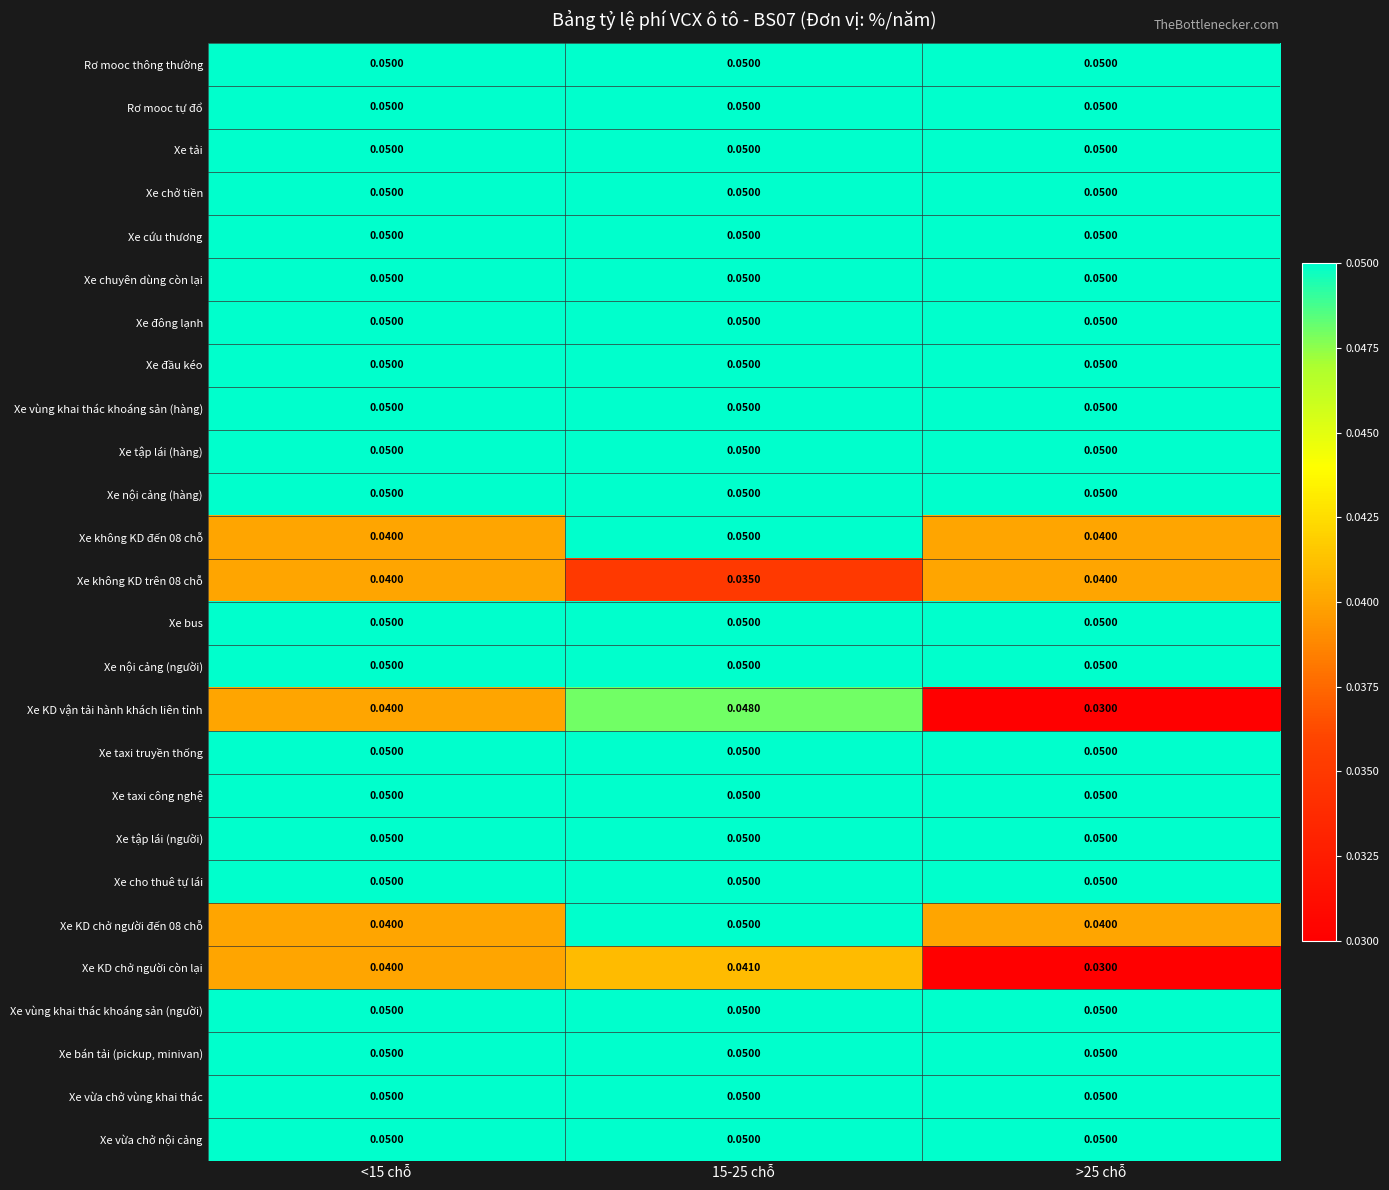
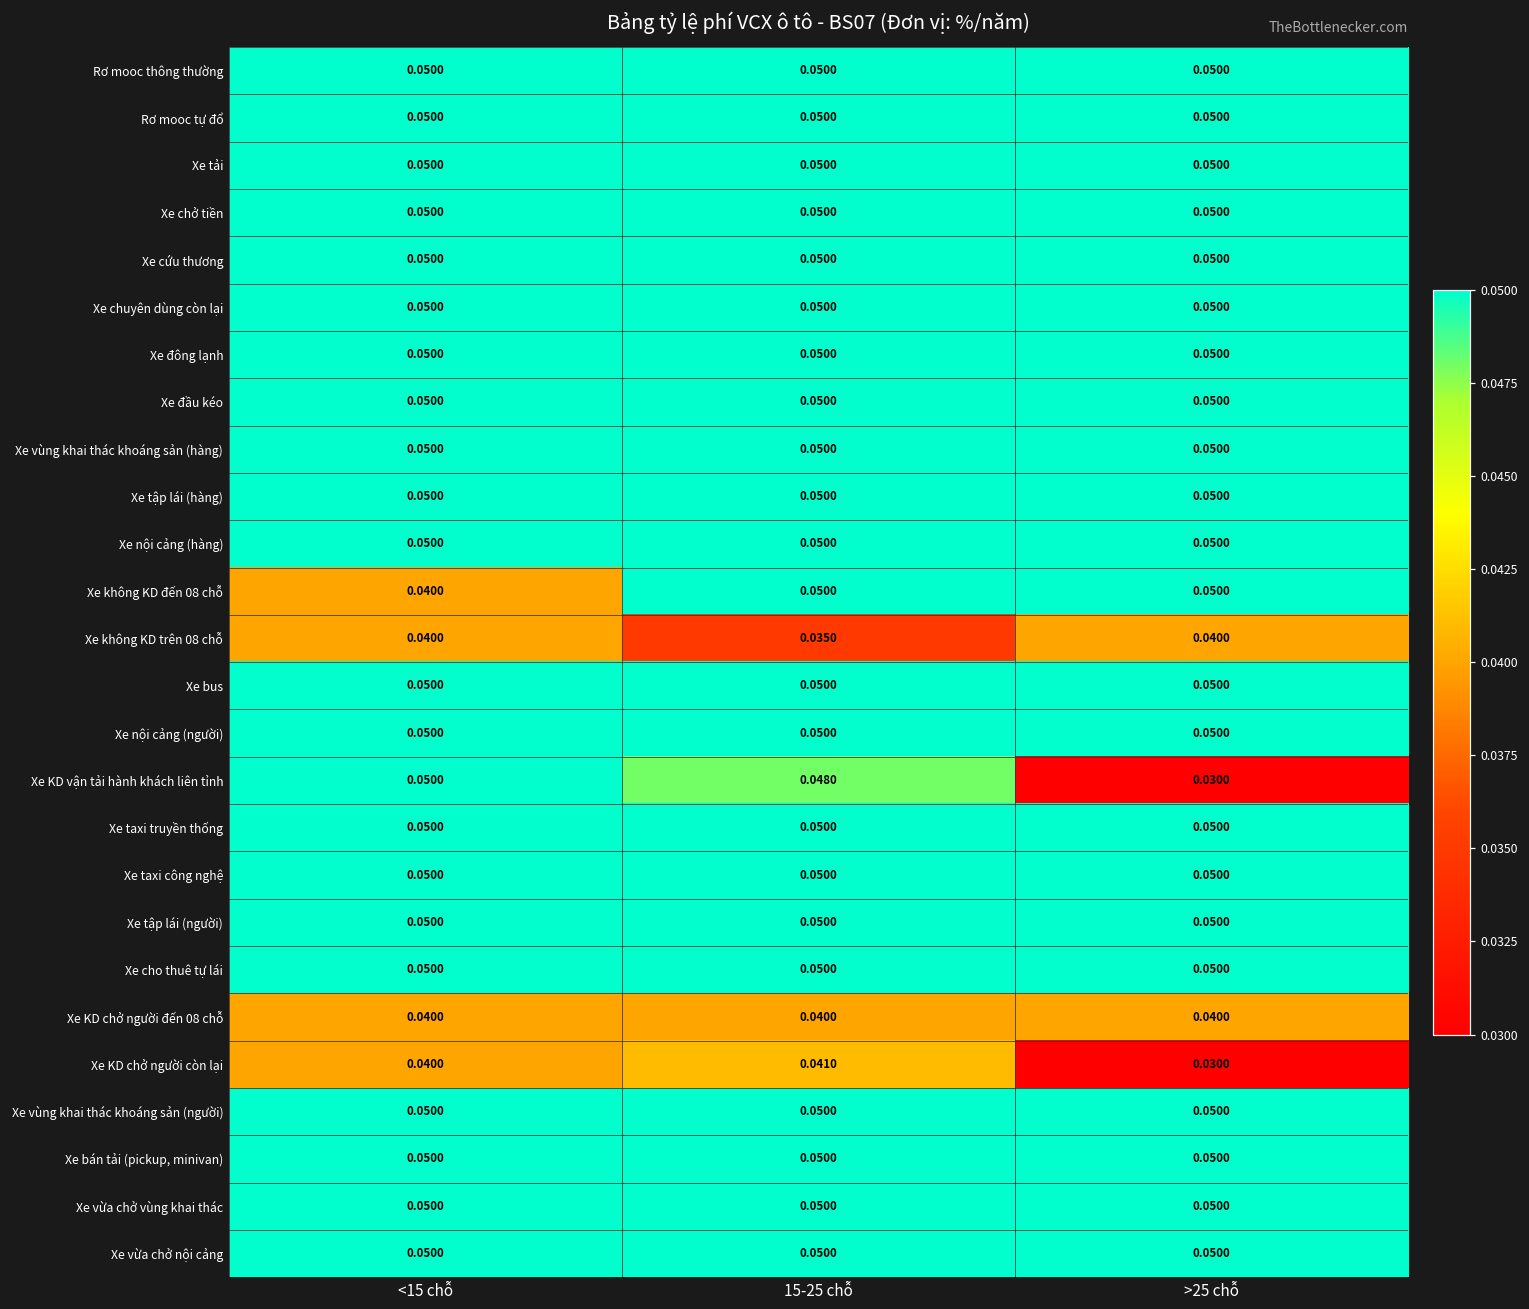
  {
    "Rơ mooc thông thường": {
      "<15 chỗ": 0.0500,
      "15-25 chỗ": 0.0500,
      ">25 chỗ": 0.0500
    },
    "Rơ mooc tự đổ": {
      "<15 chỗ": 0.0500,
      "15-25 chỗ": 0.0500,
      ">25 chỗ": 0.0500
    },
    "Xe tải": {
      "<15 chỗ": 0.0500,
      "15-25 chỗ": 0.0500,
      ">25 chỗ": 0.0500
    },
    "Xe chở tiền": {
      "<15 chỗ": 0.0500,
      "15-25 chỗ": 0.0500,
      ">25 chỗ": 0.0500
    },
    "Xe cứu thương": {
      "<15 chỗ": 0.0500,
      "15-25 chỗ": 0.0500,
      ">25 chỗ": 0.0500
    },
    "Xe chuyên dùng còn lại": {
      "<15 chỗ": 0.0500,
      "15-25 chỗ": 0.0500,
      ">25 chỗ": 0.0500
    },
    "Xe đông lạnh": {
      "<15 chỗ": 0.0500,
      "15-25 chỗ": 0.0500,
      ">25 chỗ": 0.0500
    },
    "Xe đầu kéo": {
      "<15 chỗ": 0.0500,
      "15-25 chỗ": 0.0500,
      ">25 chỗ": 0.0500
    },
    "Xe vùng khai thác khoáng sản (hàng)": {
      "<15 chỗ": 0.0500,
      "15-25 chỗ": 0.0500,
      ">25 chỗ": 0.0500
    },
    "Xe tập lái (hàng)": {
      "<15 chỗ": 0.0500,
      "15-25 chỗ": 0.0500,
      ">25 chỗ": 0.0500
    },
    "Xe nội cảng (hàng)": {
      "<15 chỗ": 0.0500,
      "15-25 chỗ": 0.0500,
      ">25 chỗ": 0.0500
    },
    "Xe không KD đến 08 chỗ": {
      "<15 chỗ": 0.0400,
      "15-25 chỗ": 0.0500,
-     ">25 chỗ": 0.0400
+     ">25 chỗ": 0.0500
    },
    "Xe không KD trên 08 chỗ": {
      "<15 chỗ": 0.0400,
      "15-25 chỗ": 0.0350,
      ">25 chỗ": 0.0400
    },
    "Xe bus": {
      "<15 chỗ": 0.0500,
      "15-25 chỗ": 0.0500,
      ">25 chỗ": 0.0500
    },
    "Xe nội cảng (người)": {
      "<15 chỗ": 0.0500,
      "15-25 chỗ": 0.0500,
      ">25 chỗ": 0.0500
    },
    "Xe KD vận tải hành khách liên tỉnh": {
-     "<15 chỗ": 0.0400,
+     "<15 chỗ": 0.0500,
      "15-25 chỗ": 0.0480,
      ">25 chỗ": 0.0300
    },
    "Xe taxi truyền thống": {
      "<15 chỗ": 0.0500,
      "15-25 chỗ": 0.0500,
      ">25 chỗ": 0.0500
    },
    "Xe taxi công nghệ": {
      "<15 chỗ": 0.0500,
      "15-25 chỗ": 0.0500,
      ">25 chỗ": 0.0500
    },
    "Xe tập lái (người)": {
      "<15 chỗ": 0.0500,
      "15-25 chỗ": 0.0500,
      ">25 chỗ": 0.0500
    },
    "Xe cho thuê tự lái": {
      "<15 chỗ": 0.0500,
      "15-25 chỗ": 0.0500,
      ">25 chỗ": 0.0500
    },
    "Xe KD chở người đến 08 chỗ": {
      "<15 chỗ": 0.0400,
-     "15-25 chỗ": 0.0500,
+     "15-25 chỗ": 0.0400,
      ">25 chỗ": 0.0400
    },
    "Xe KD chở người còn lại": {
      "<15 chỗ": 0.0400,
      "15-25 chỗ": 0.0410,
      ">25 chỗ": 0.0300
    },
    "Xe vùng khai thác khoáng sản (người)": {
      "<15 chỗ": 0.0500,
      "15-25 chỗ": 0.0500,
      ">25 chỗ": 0.0500
    },
    "Xe bán tải (pickup, minivan)": {
      "<15 chỗ": 0.0500,
      "15-25 chỗ": 0.0500,
      ">25 chỗ": 0.0500
    },
    "Xe vừa chở vùng khai thác": {
      "<15 chỗ": 0.0500,
      "15-25 chỗ": 0.0500,
      ">25 chỗ": 0.0500
    },
    "Xe vừa chở nội cảng": {
      "<15 chỗ": 0.0500,
      "15-25 chỗ": 0.0500,
      ">25 chỗ": 0.0500
    }
  }
